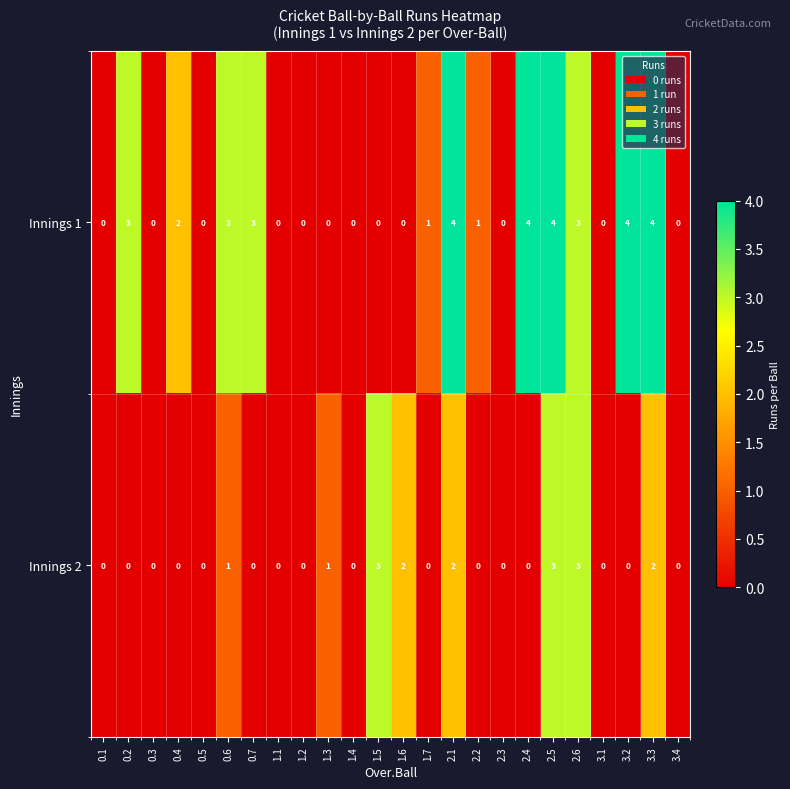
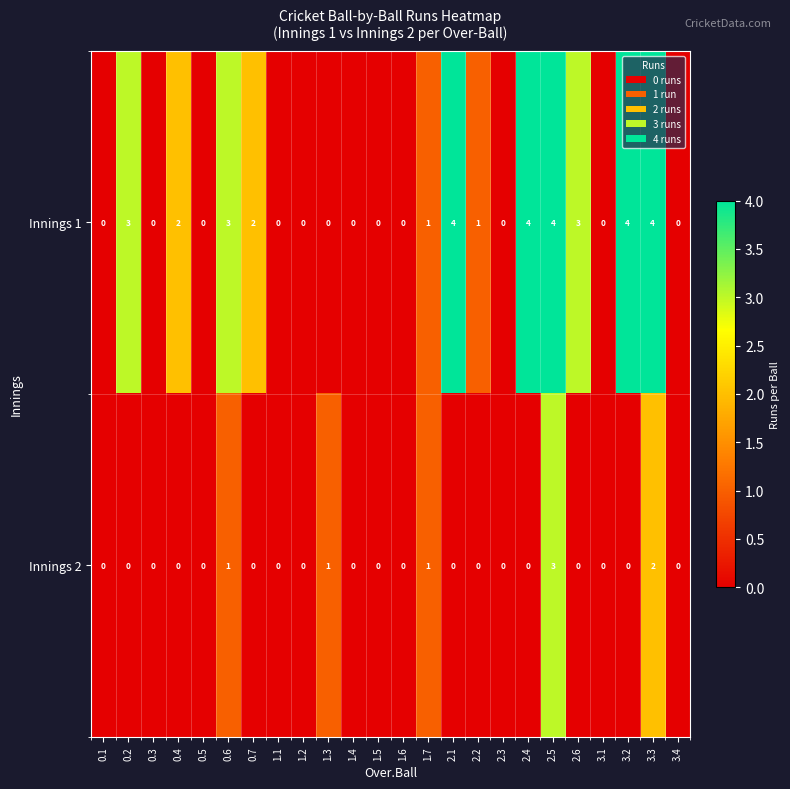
  {
    "Innings 1": {
      "0.1": 0,
      "0.2": 3,
      "0.3": 0,
      "0.4": 2,
      "0.5": 0,
      "0.6": 3,
-     "0.7": 3,
+     "0.7": 2,
      "1.1": 0,
      "1.2": 0,
      "1.3": 0,
      "1.4": 0,
      "1.5": 0,
      "1.6": 0,
      "1.7": 1,
      "2.1": 4,
      "2.2": 1,
      "2.3": 0,
      "2.4": 4,
      "2.5": 4,
      "2.6": 3,
      "3.1": 0,
      "3.2": 4,
      "3.3": 4,
      "3.4": 0
    },
    "Innings 2": {
      "0.1": 0,
      "0.2": 0,
      "0.3": 0,
      "0.4": 0,
      "0.5": 0,
      "0.6": 1,
      "0.7": 0,
      "1.1": 0,
      "1.2": 0,
      "1.3": 1,
      "1.4": 0,
-     "1.5": 3,
-     "1.6": 2,
-     "1.7": 0,
-     "2.1": 2,
+     "1.5": 0,
+     "1.6": 0,
+     "1.7": 1,
+     "2.1": 0,
      "2.2": 0,
      "2.3": 0,
      "2.4": 0,
      "2.5": 3,
-     "2.6": 3,
+     "2.6": 0,
      "3.1": 0,
      "3.2": 0,
      "3.3": 2,
      "3.4": 0
    }
  }
